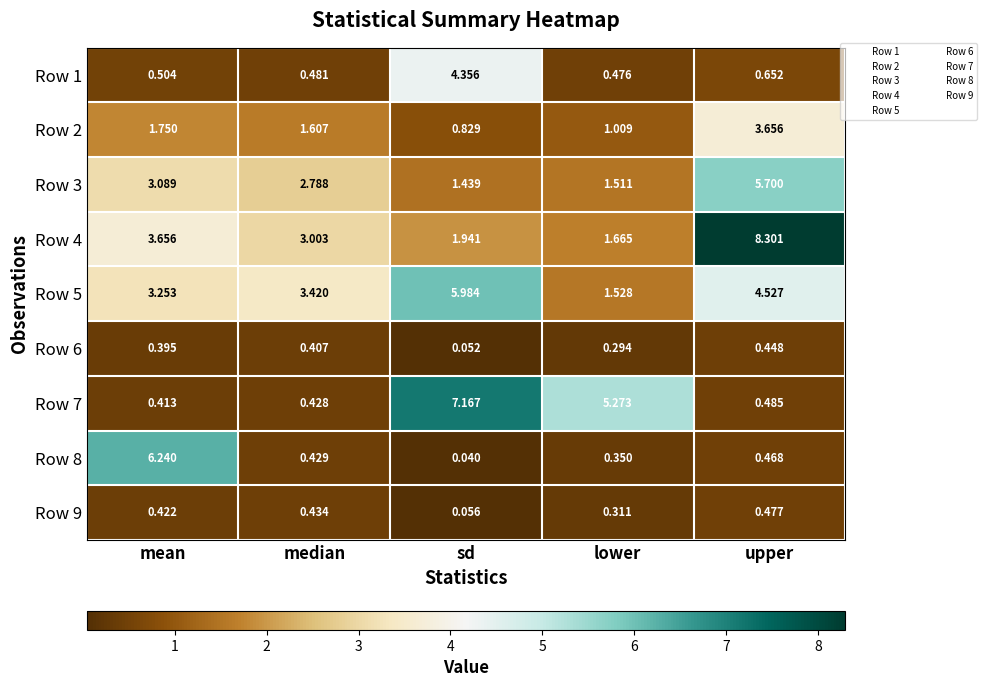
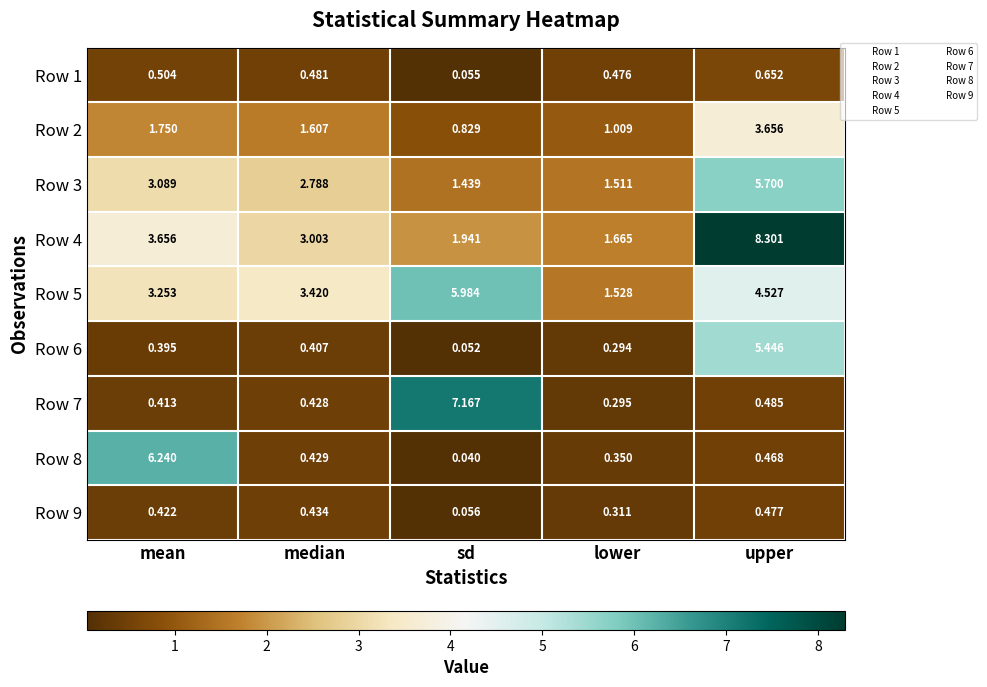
  {
    "Row 1": {
      "mean": 0.504,
      "median": 0.481,
-     "sd": 4.356,
+     "sd": 0.055,
      "lower": 0.476,
      "upper": 0.652
    },
    "Row 2": {
      "mean": 1.750,
      "median": 1.607,
      "sd": 0.829,
      "lower": 1.009,
      "upper": 3.656
    },
    "Row 3": {
      "mean": 3.089,
      "median": 2.788,
      "sd": 1.439,
      "lower": 1.511,
      "upper": 5.700
    },
    "Row 4": {
      "mean": 3.656,
      "median": 3.003,
      "sd": 1.941,
      "lower": 1.665,
      "upper": 8.301
    },
    "Row 5": {
      "mean": 3.253,
      "median": 3.420,
      "sd": 5.984,
      "lower": 1.528,
      "upper": 4.527
    },
    "Row 6": {
      "mean": 0.395,
      "median": 0.407,
      "sd": 0.052,
      "lower": 0.294,
-     "upper": 0.448
+     "upper": 5.446
    },
    "Row 7": {
      "mean": 0.413,
      "median": 0.428,
      "sd": 7.167,
-     "lower": 5.273,
+     "lower": 0.295,
      "upper": 0.485
    },
    "Row 8": {
      "mean": 6.240,
      "median": 0.429,
      "sd": 0.040,
      "lower": 0.350,
      "upper": 0.468
    },
    "Row 9": {
      "mean": 0.422,
      "median": 0.434,
      "sd": 0.056,
      "lower": 0.311,
      "upper": 0.477
    }
  }
